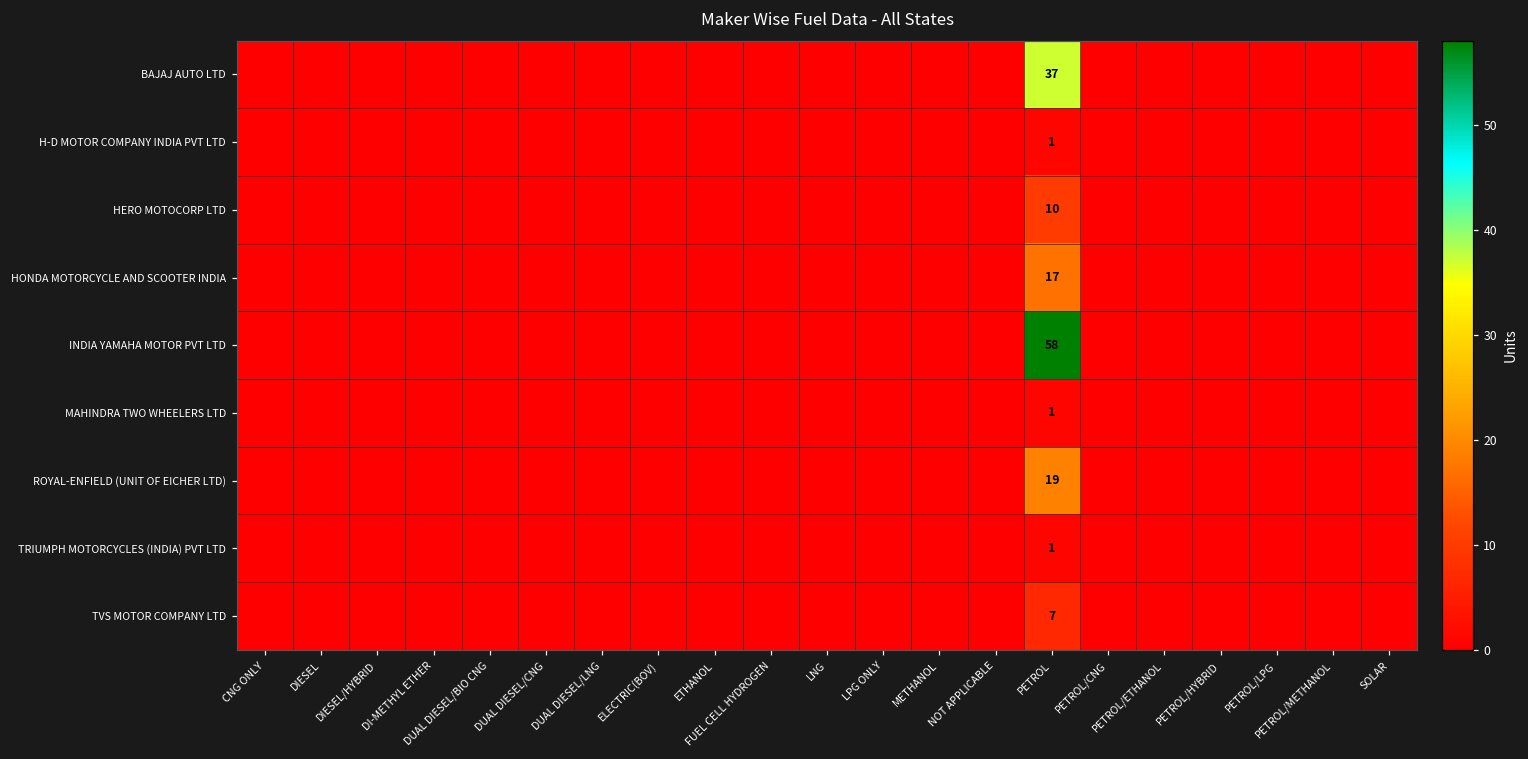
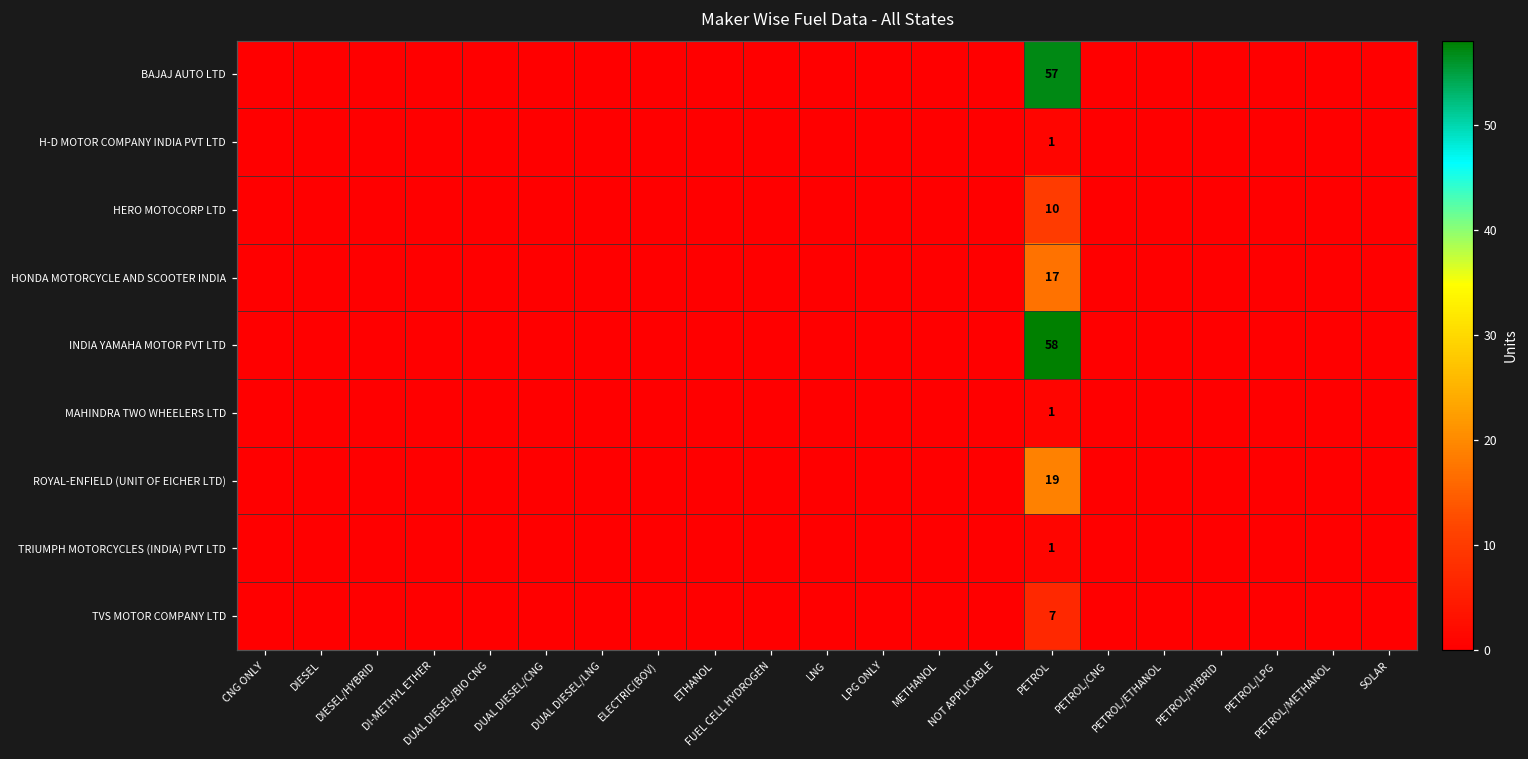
  {
    "BAJAJ AUTO LTD": {
-     "PETROL": 37
+     "PETROL": 57
    },
    "H-D MOTOR COMPANY INDIA PVT LTD": {
      "PETROL": 1
    },
    "HERO MOTOCORP LTD": {
      "PETROL": 10
    },
    "HONDA MOTORCYCLE AND SCOOTER INDIA": {
      "PETROL": 17
    },
    "INDIA YAMAHA MOTOR PVT LTD": {
      "PETROL": 58
    },
    "MAHINDRA TWO WHEELERS LTD": {
      "PETROL": 1
    },
    "ROYAL-ENFIELD (UNIT OF EICHER LTD)": {
      "PETROL": 19
    },
    "TRIUMPH MOTORCYCLES (INDIA) PVT LTD": {
      "PETROL": 1
    },
    "TVS MOTOR COMPANY LTD": {
      "PETROL": 7
    }
  }
